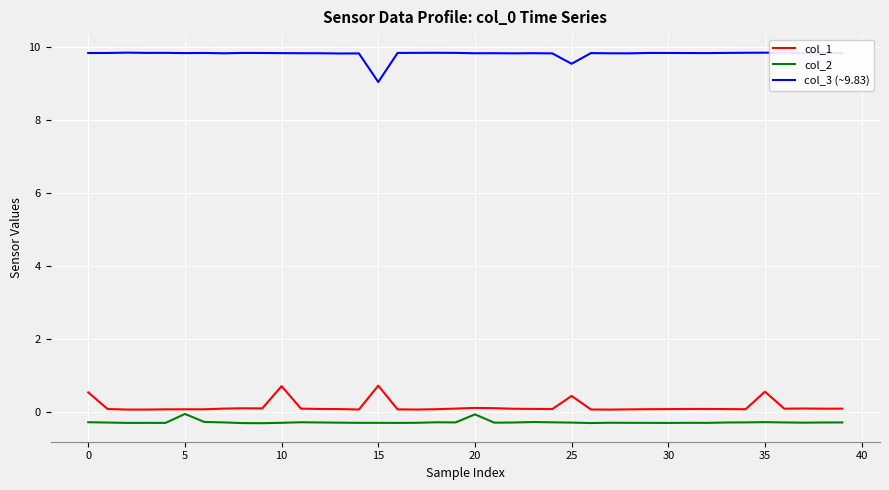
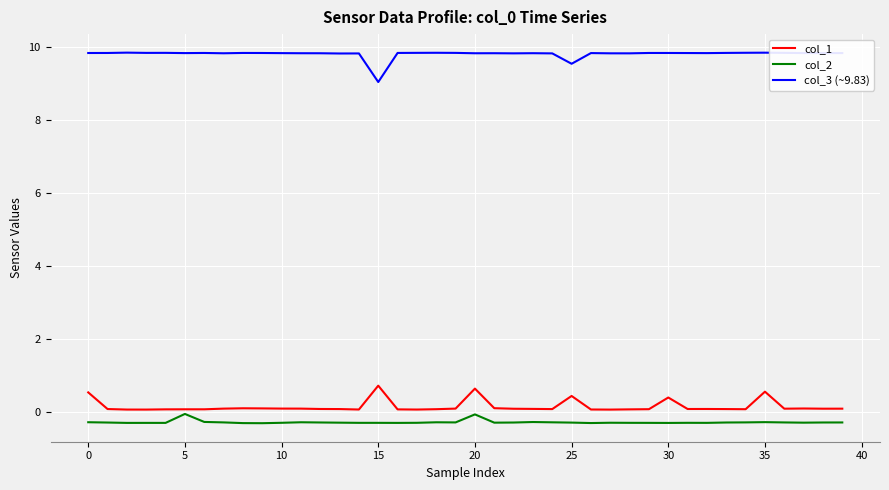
  {
    "col_1": {
      "0": 0.5,
      "5": 0.1,
-     "10": 0.7,
+     "10": 0.1,
      "15": 0.7,
-     "20": 0.1,
+     "20": 0.6,
      "25": 0.4,
-     "30": 0.1,
+     "30": 0.4,
      "35": 0.6
    },
    "col_2": {
      "0": -0.3,
      "5": -0.1,
      "10": -0.3,
      "15": -0.3,
      "20": -0.1,
      "25": -0.3,
      "30": -0.3,
      "35": -0.3
    },
    "col_3 (~9.83)": {
      "0": 9.8,
      "5": 9.8,
      "10": 9.8,
      "15": 9.0,
      "20": 9.8,
      "25": 9.5,
      "30": 9.8,
      "35": 9.8
    }
  }
